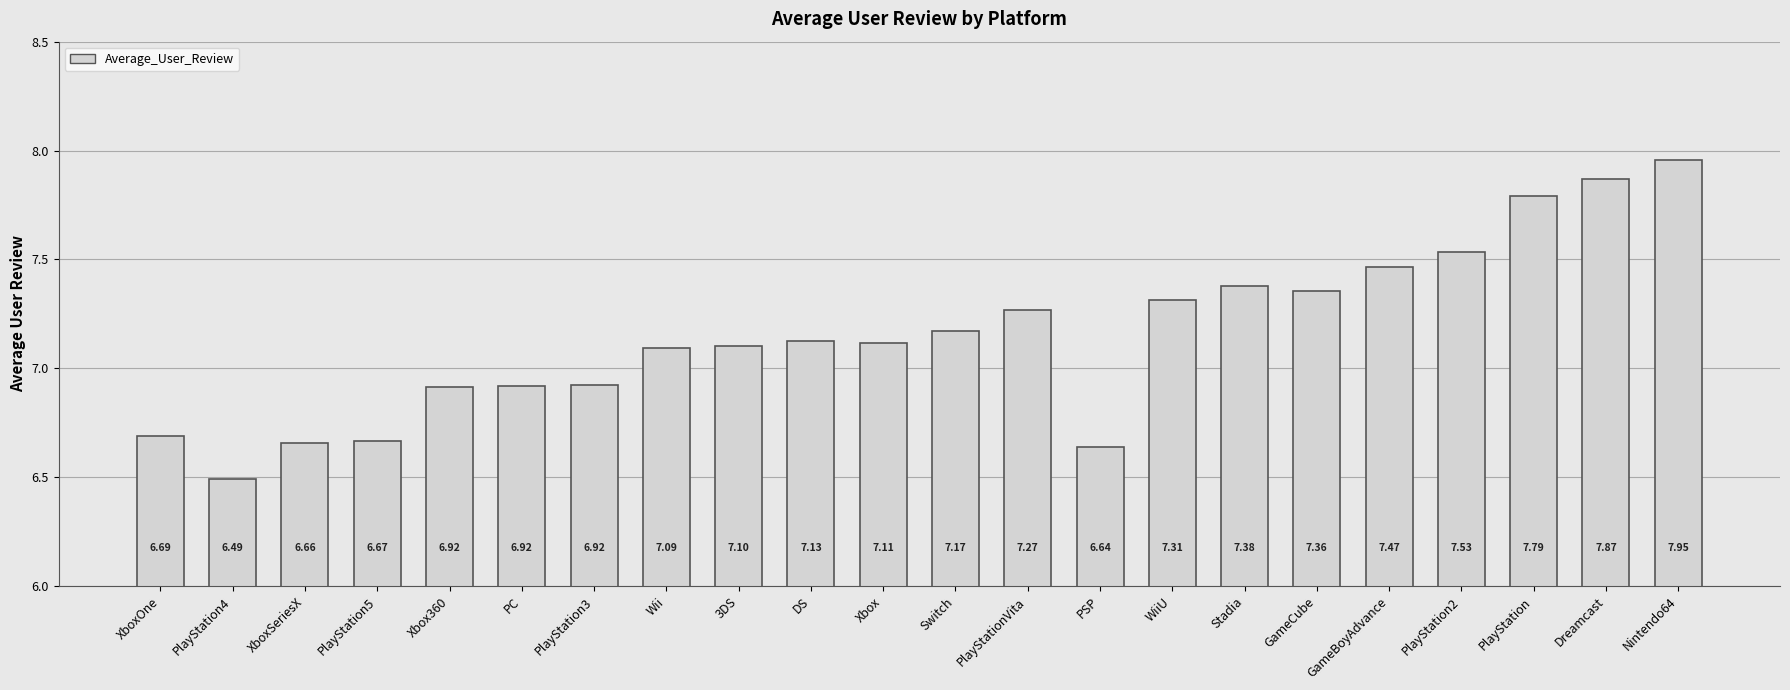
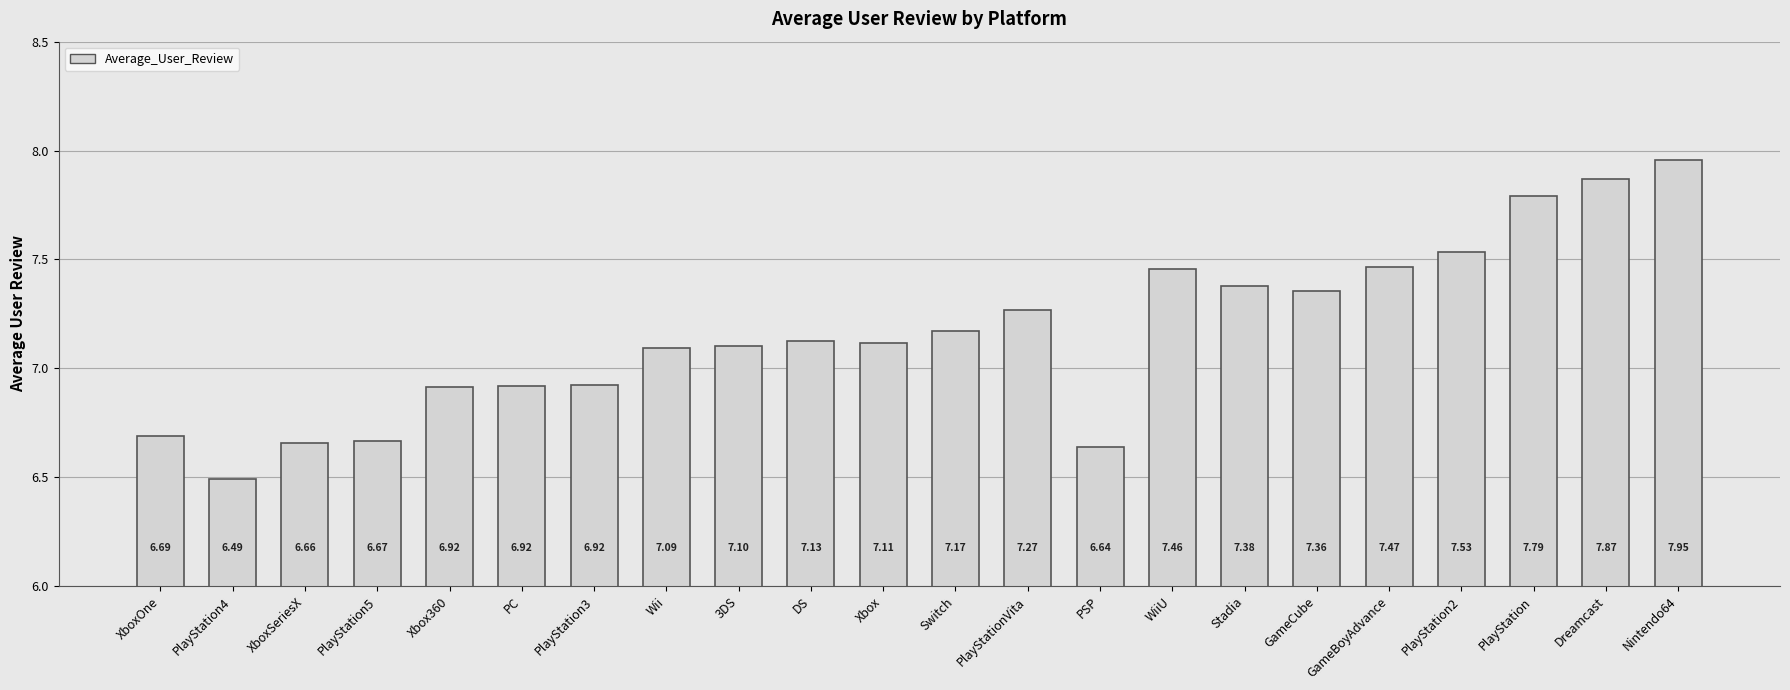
  {
    "XboxOne": 6.69,
    "PlayStation4": 6.49,
    "XboxSeriesX": 6.66,
    "PlayStation5": 6.67,
    "Xbox360": 6.92,
    "PC": 6.92,
    "PlayStation3": 6.92,
    "Wii": 7.09,
    "3DS": 7.10,
    "DS": 7.13,
    "Xbox": 7.11,
    "Switch": 7.17,
    "PlayStationVita": 7.27,
    "PSP": 6.64,
-   "WiiU": 7.31,
+   "WiiU": 7.46,
    "Stadia": 7.38,
    "GameCube": 7.36,
    "GameBoyAdvance": 7.47,
    "PlayStation2": 7.53,
    "PlayStation": 7.79,
    "Dreamcast": 7.87,
    "Nintendo64": 7.95
  }
